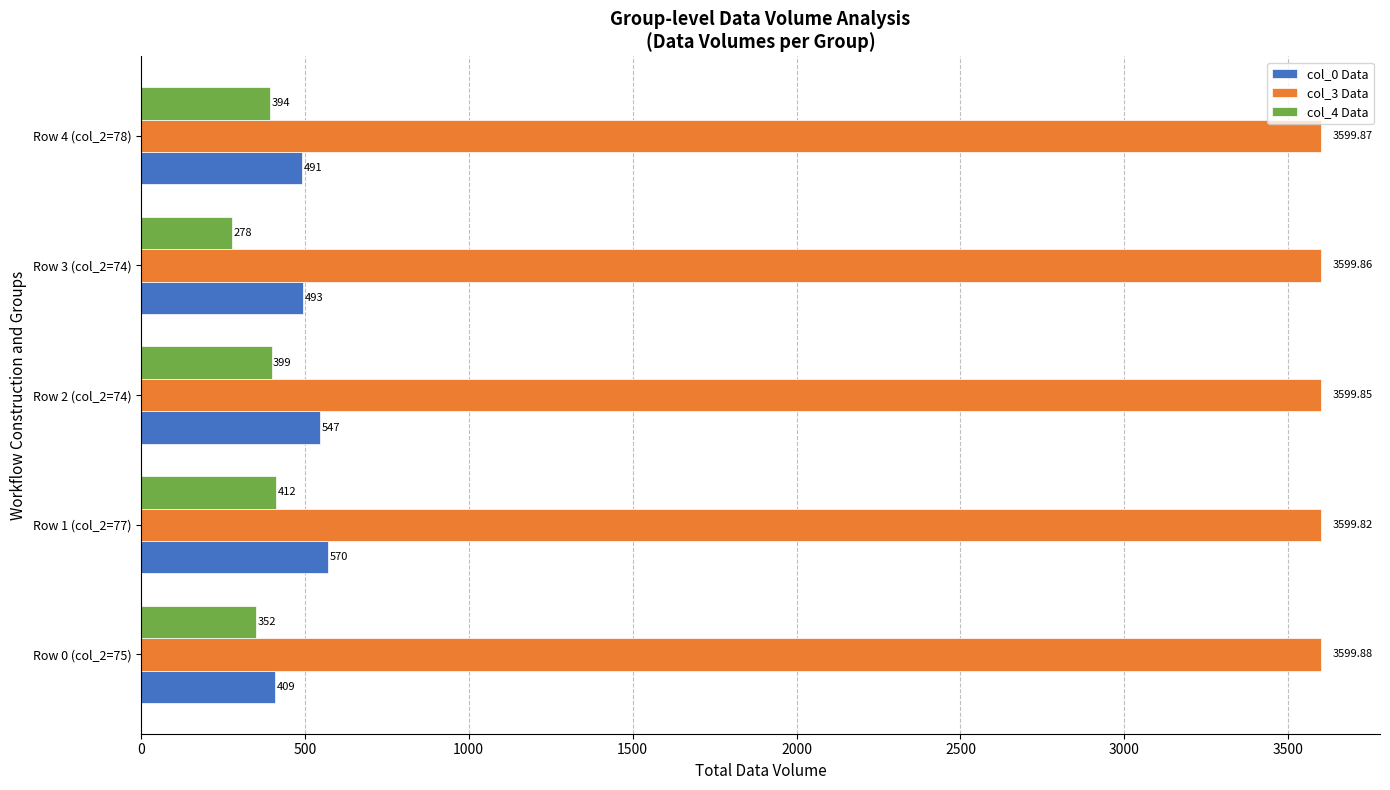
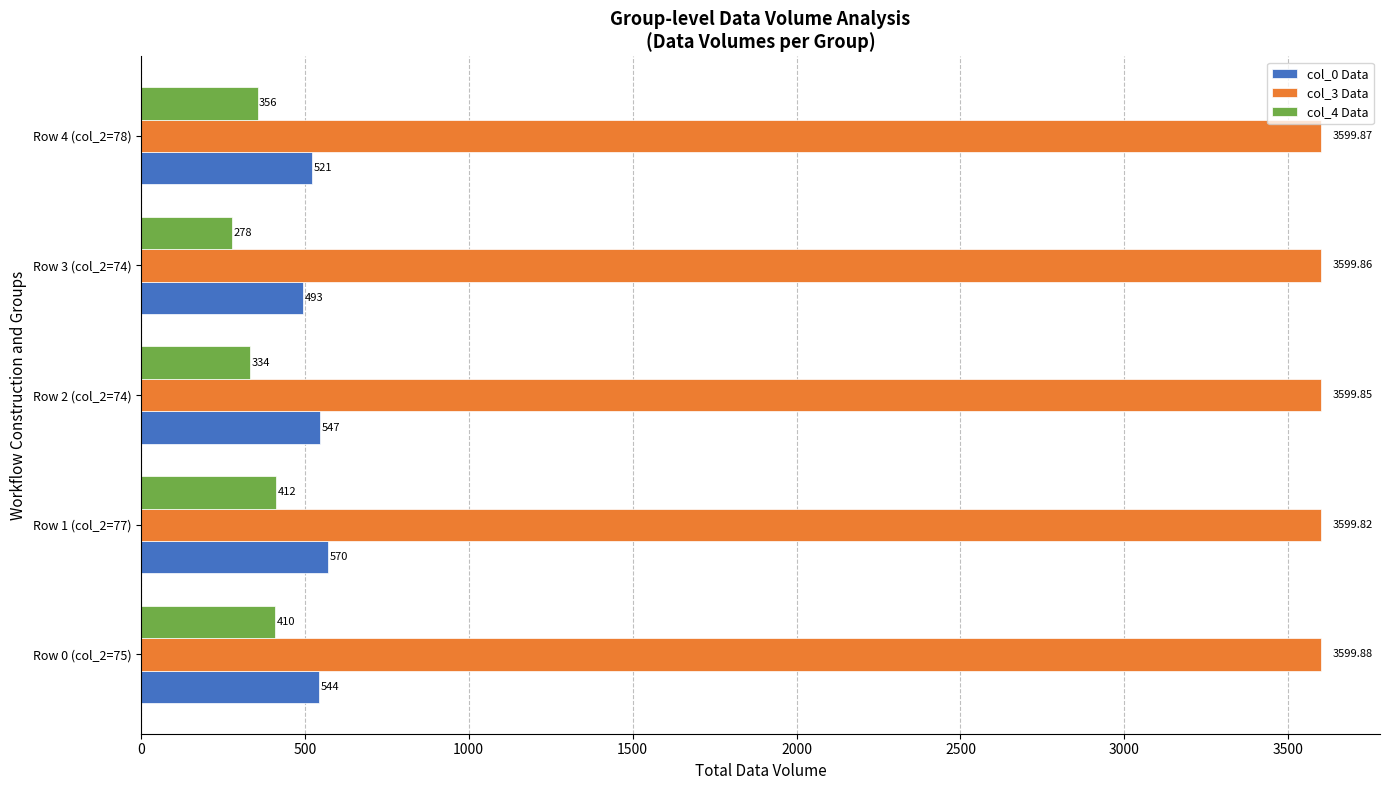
  {
    "col_0 Data": {
-     "Row 4 (col_2=78)": 491,
+     "Row 4 (col_2=78)": 521,
      "Row 3 (col_2=74)": 493,
      "Row 2 (col_2=74)": 547,
      "Row 1 (col_2=77)": 570,
-     "Row 0 (col_2=75)": 409
+     "Row 0 (col_2=75)": 544
    },
    "col_3 Data": {
      "Row 4 (col_2=78)": 3599.87,
      "Row 3 (col_2=74)": 3599.86,
      "Row 2 (col_2=74)": 3599.85,
      "Row 1 (col_2=77)": 3599.82,
      "Row 0 (col_2=75)": 3599.88
    },
    "col_4 Data": {
-     "Row 4 (col_2=78)": 394,
+     "Row 4 (col_2=78)": 356,
      "Row 3 (col_2=74)": 278,
-     "Row 2 (col_2=74)": 399,
+     "Row 2 (col_2=74)": 334,
      "Row 1 (col_2=77)": 412,
-     "Row 0 (col_2=75)": 352
+     "Row 0 (col_2=75)": 410
    }
  }
